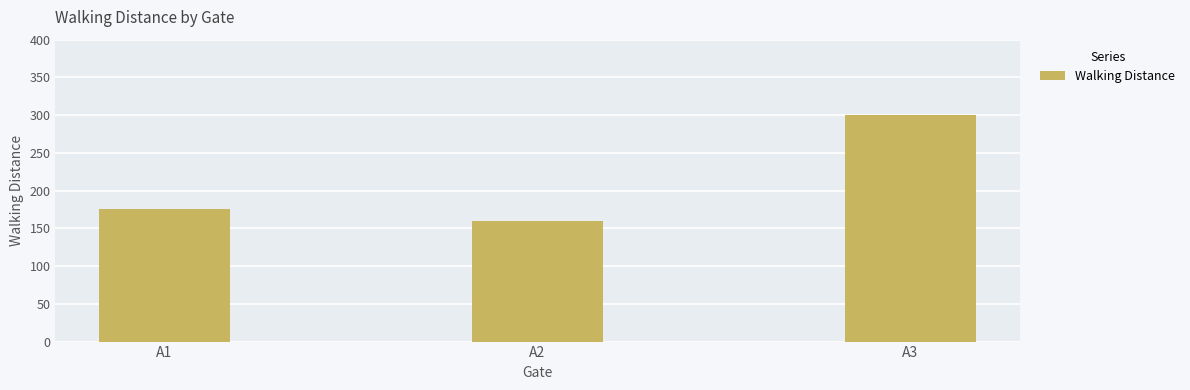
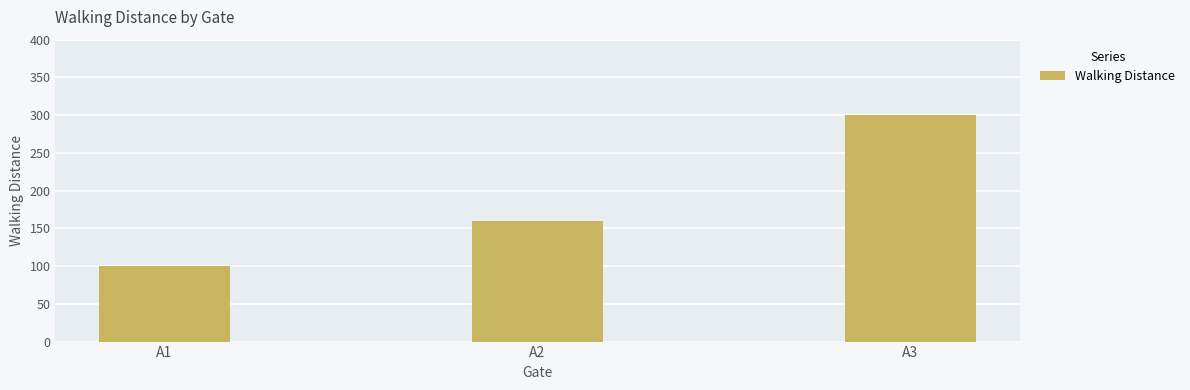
  {
-   "A1": 180,
+   "A1": 100,
    "A2": 160,
    "A3": 300
  }
